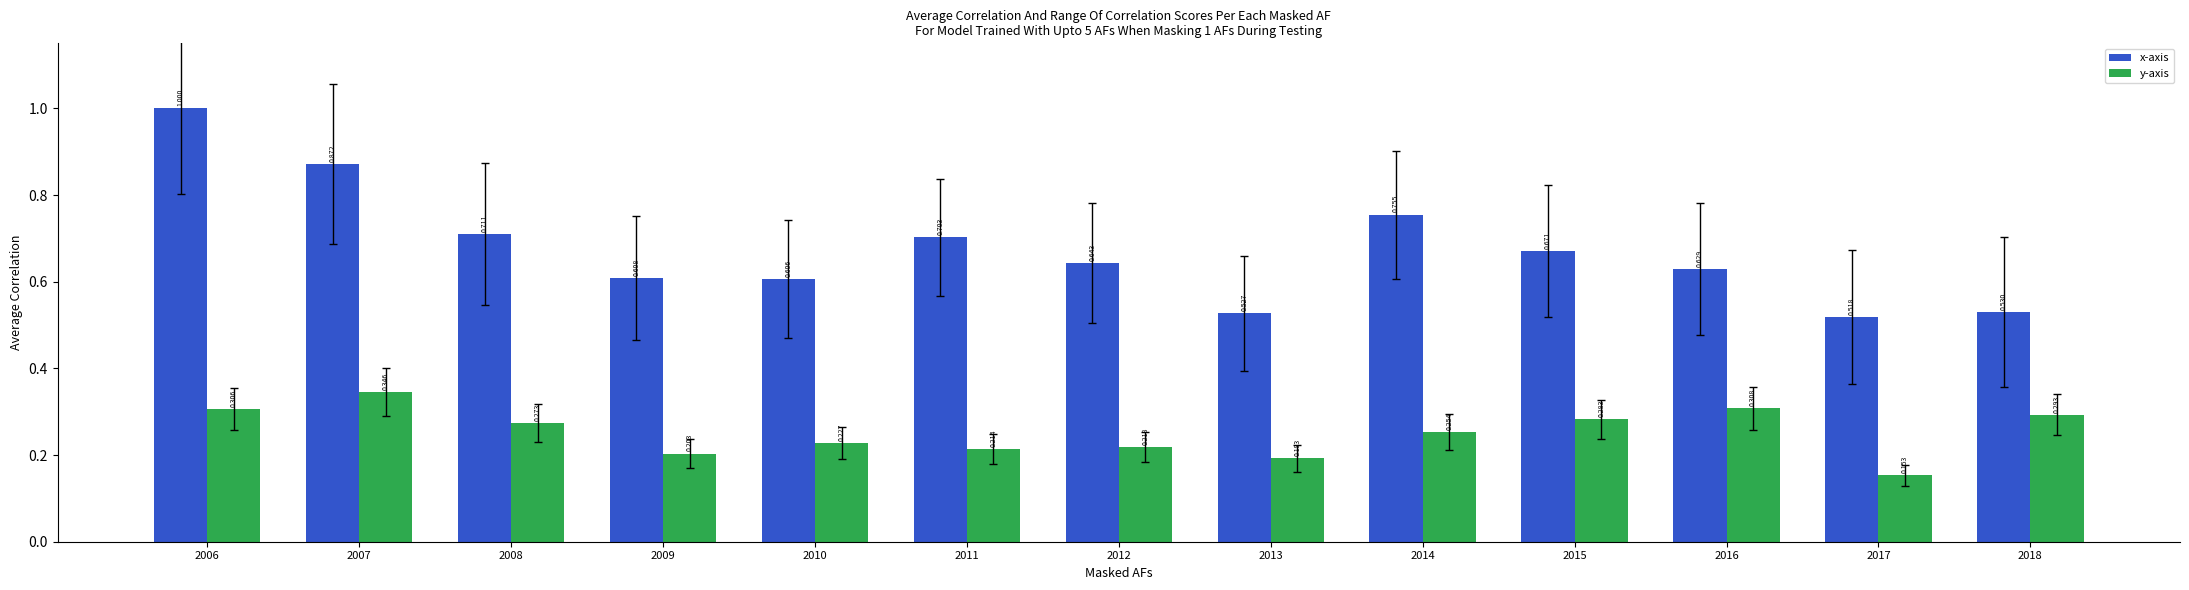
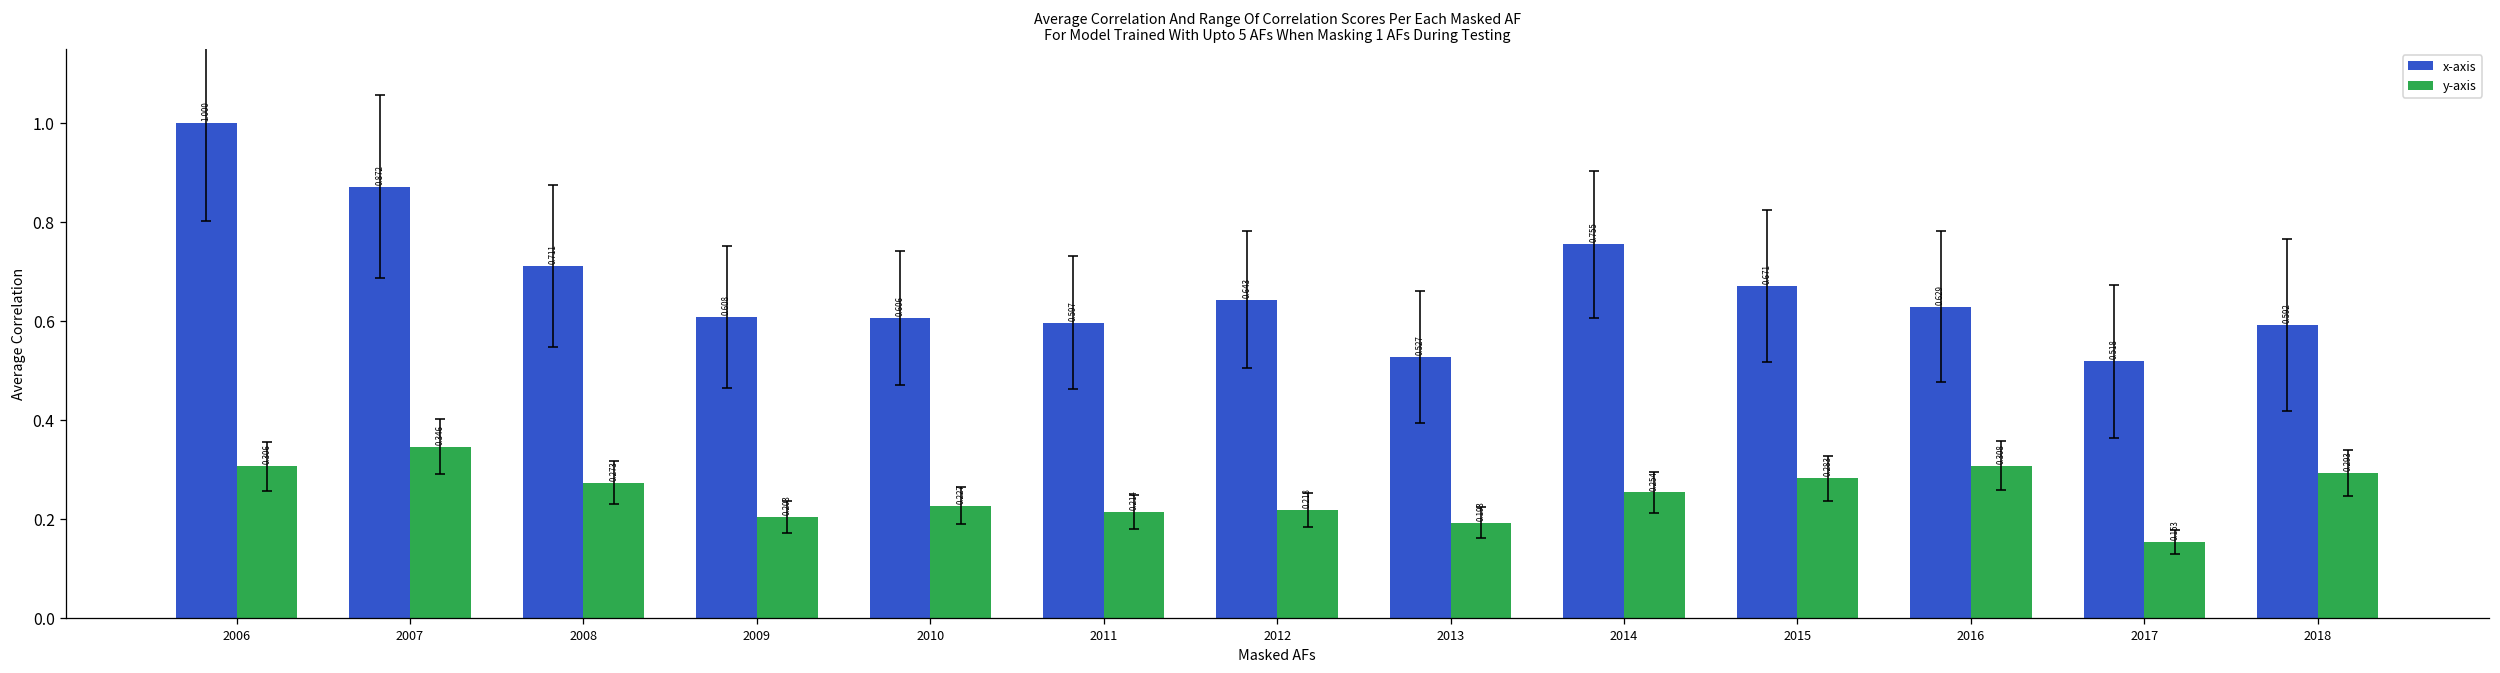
  {
    "x-axis": {
      "2006": 1.000,
      "2007": 0.872,
      "2008": 0.711,
      "2009": 0.608,
      "2010": 0.606,
-     "2011": 0.703,
+     "2011": 0.597,
      "2012": 0.643,
      "2013": 0.527,
      "2014": 0.755,
      "2015": 0.671,
      "2016": 0.629,
      "2017": 0.518,
-     "2018": 0.530
+     "2018": 0.592
    },
    "y-axis": {
      "2006": 0.306,
      "2007": 0.346
    }
  }
